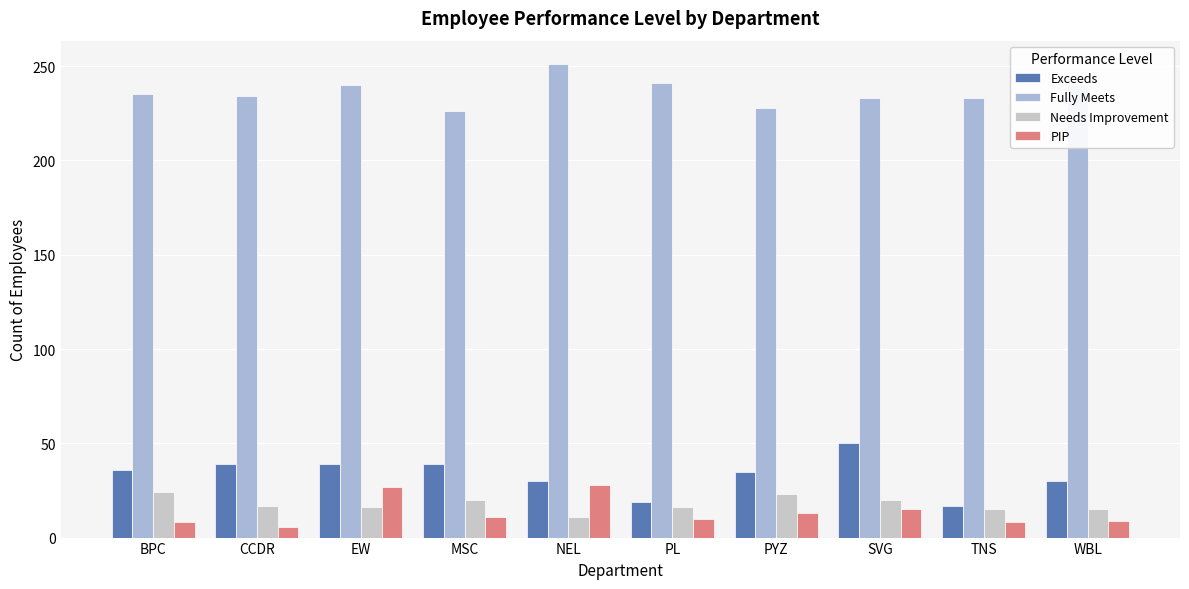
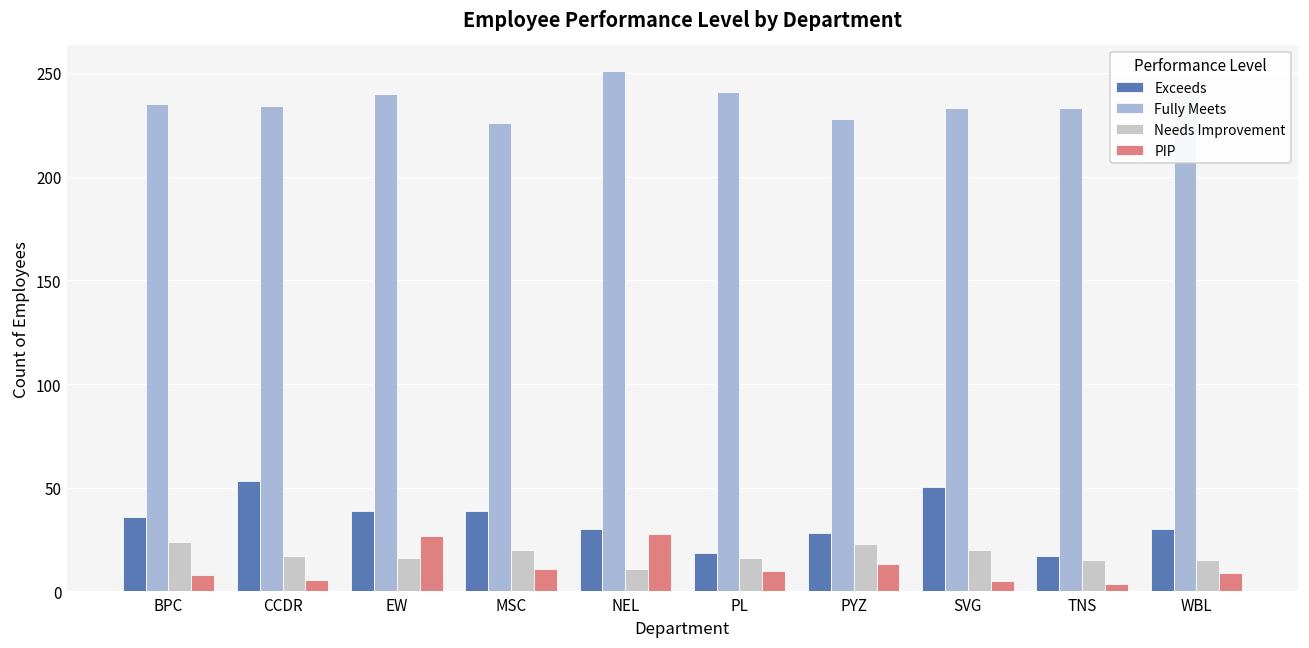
  {
    "Exceeds": {
      "BPC": 36,
-     "CCDR": 39,
+     "CCDR": 53,
      "EW": 39,
      "MSC": 39,
      "NEL": 30,
      "PL": 19,
-     "PYZ": 35,
+     "PYZ": 28,
      "SVG": 50,
      "TNS": 17,
      "WBL": 30
    },
    "PIP": {
      "BPC": 8,
      "CCDR": 6,
      "EW": 27,
      "MSC": 11,
      "NEL": 28,
      "PL": 10,
      "PYZ": 13,
-     "SVG": 15,
-     "TNS": 8,
+     "SVG": 5,
+     "TNS": 3,
      "WBL": 9
    }
  }
